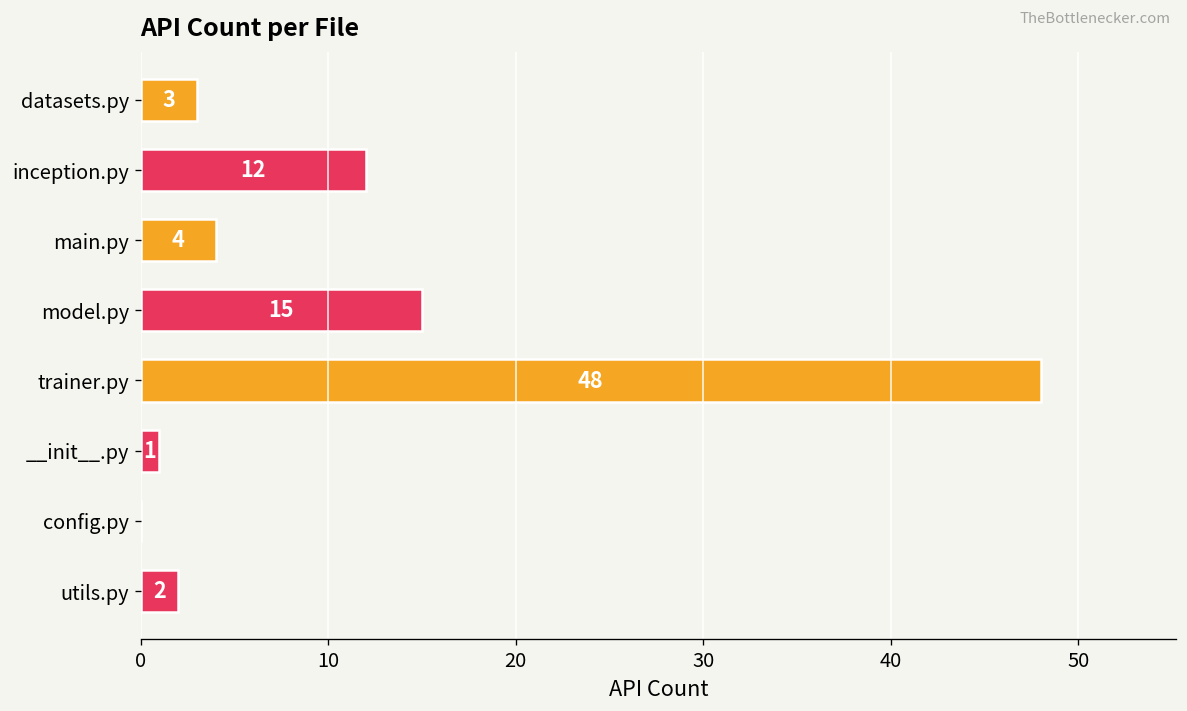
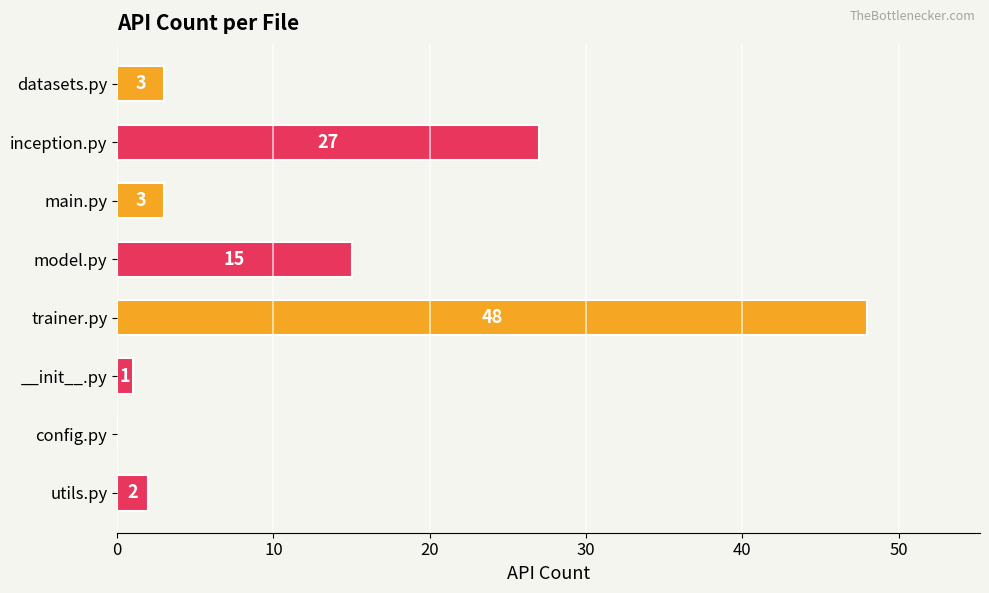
  {
    "datasets.py": 3,
-   "inception.py": 12,
-   "main.py": 4,
+   "inception.py": 27,
+   "main.py": 3,
    "model.py": 15,
    "trainer.py": 48,
    "__init__.py": 1,
    "utils.py": 2
  }
